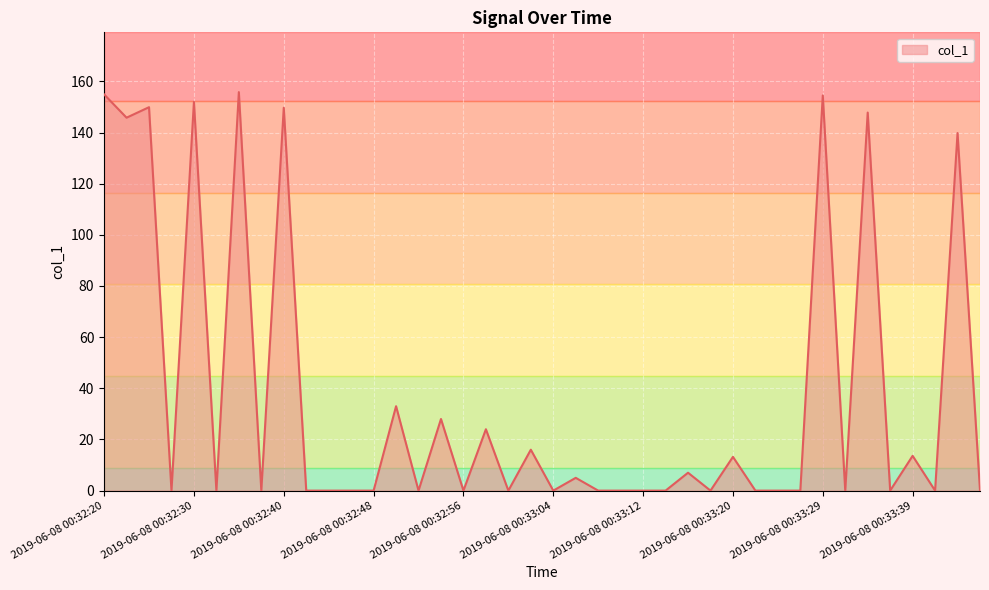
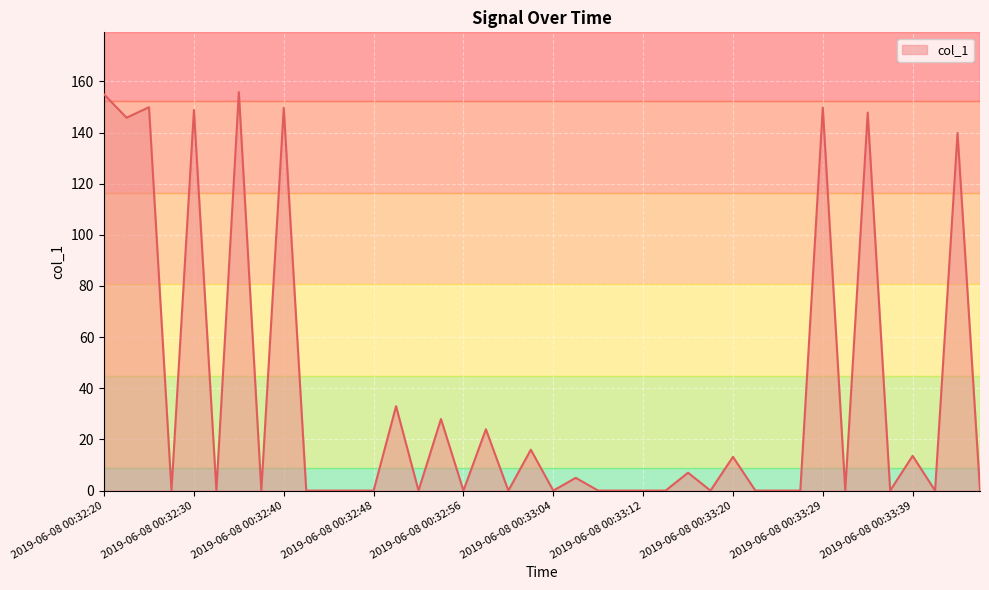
  {
    "2019-06-08 00:32:20": 155,
-   "2019-06-08 00:32:30": 152,
+   "2019-06-08 00:32:30": 149,
    "2019-06-08 00:32:40": 150,
    "2019-06-08 00:32:48": 0,
    "2019-06-08 00:32:56": 0,
    "2019-06-08 00:33:04": 0,
    "2019-06-08 00:33:12": 0,
    "2019-06-08 00:33:20": 13,
-   "2019-06-08 00:33:29": 155,
+   "2019-06-08 00:33:29": 150,
    "2019-06-08 00:33:39": 14
  }
